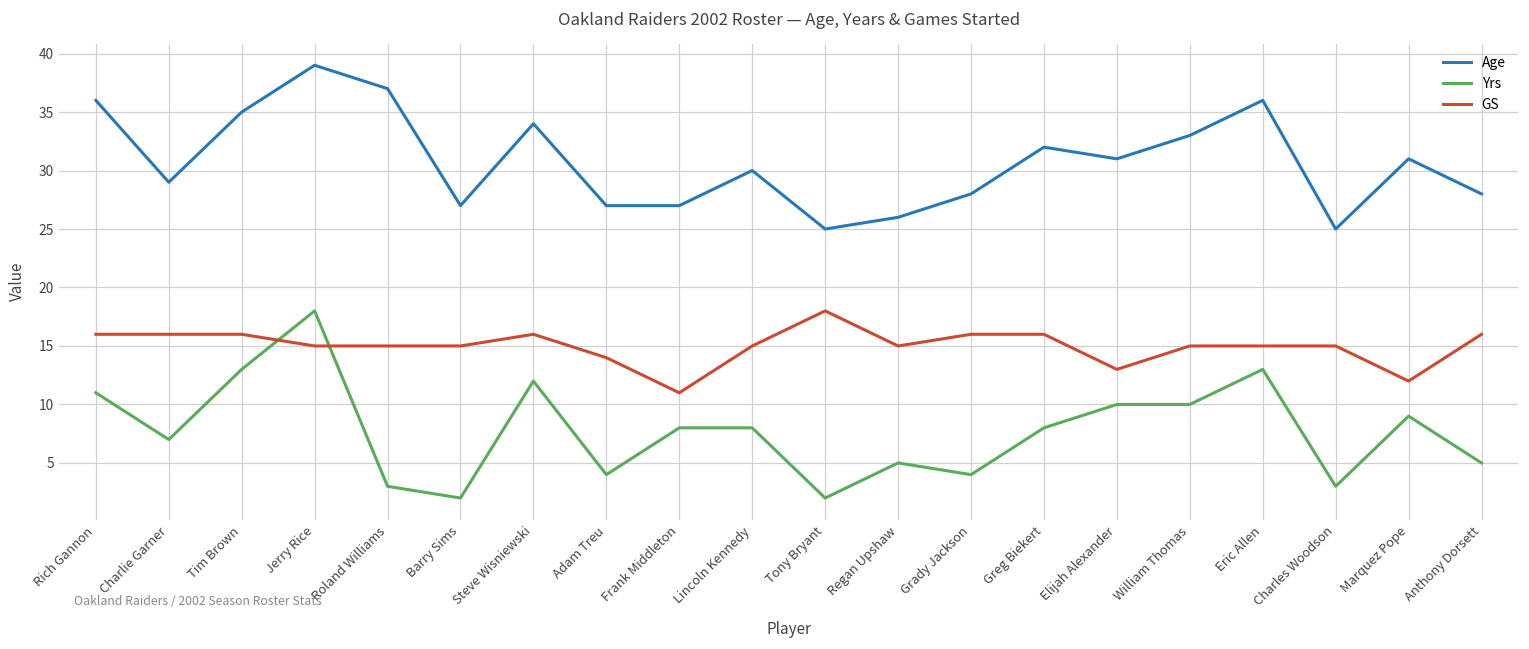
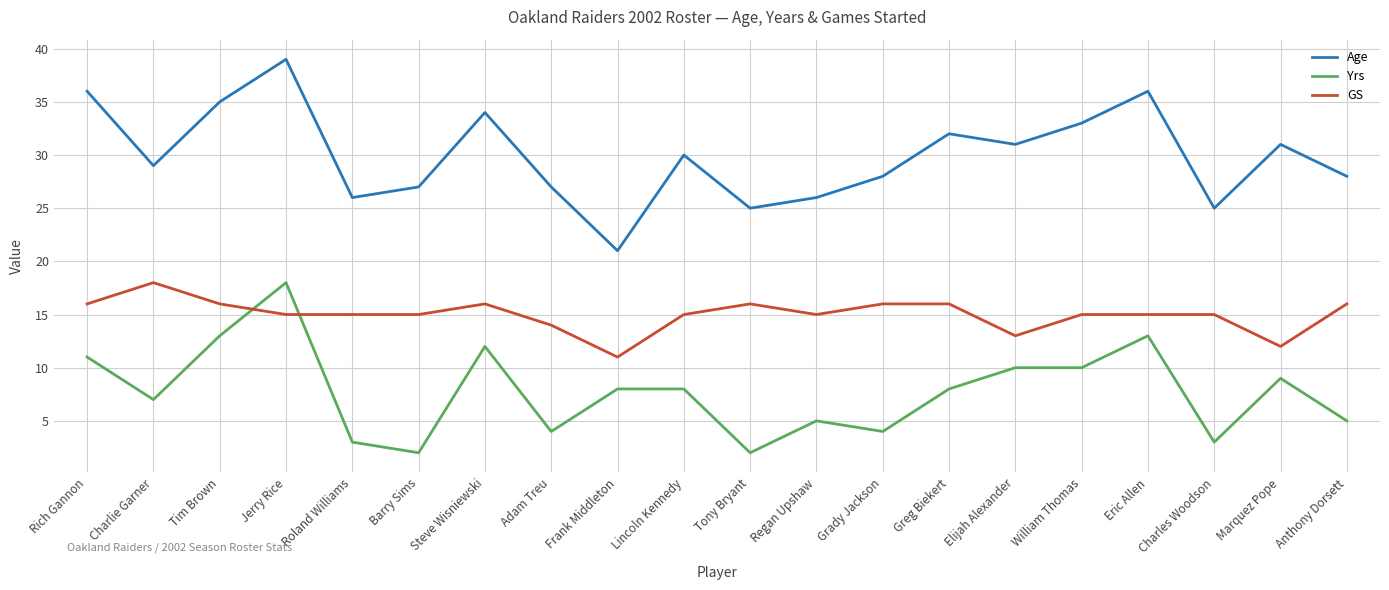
  {
    "Age": {
      "Rich Gannon": 36,
      "Charlie Garner": 29,
      "Tim Brown": 35,
      "Jerry Rice": 39,
-     "Roland Williams": 37,
+     "Roland Williams": 26,
      "Barry Sims": 27,
      "Steve Wisniewski": 34,
      "Adam Treu": 27,
-     "Frank Middleton": 27,
+     "Frank Middleton": 21,
      "Lincoln Kennedy": 30,
      "Tony Bryant": 25,
      "Regan Upshaw": 26,
      "Grady Jackson": 28,
      "Greg Biekert": 32,
      "Elijah Alexander": 31,
      "William Thomas": 33,
      "Eric Allen": 36,
      "Charles Woodson": 25,
      "Marquez Pope": 31,
      "Anthony Dorsett": 28
    },
    "Yrs": {
      "Rich Gannon": 11,
      "Charlie Garner": 7,
      "Tim Brown": 13,
      "Jerry Rice": 18,
      "Roland Williams": 3,
      "Barry Sims": 2,
      "Steve Wisniewski": 12,
      "Adam Treu": 4,
      "Frank Middleton": 8,
      "Lincoln Kennedy": 8,
      "Tony Bryant": 2,
      "Regan Upshaw": 5,
      "Grady Jackson": 4,
      "Greg Biekert": 8,
      "Elijah Alexander": 10,
      "William Thomas": 10,
      "Eric Allen": 13,
      "Charles Woodson": 3,
      "Marquez Pope": 9,
      "Anthony Dorsett": 5
    },
    "GS": {
      "Rich Gannon": 16,
-     "Charlie Garner": 16,
+     "Charlie Garner": 18,
      "Tim Brown": 16,
      "Jerry Rice": 15,
      "Roland Williams": 15,
      "Barry Sims": 15,
      "Steve Wisniewski": 16,
      "Adam Treu": 14,
      "Frank Middleton": 11,
      "Lincoln Kennedy": 15,
-     "Tony Bryant": 18,
+     "Tony Bryant": 16,
      "Regan Upshaw": 15,
      "Grady Jackson": 16,
      "Greg Biekert": 16,
      "Elijah Alexander": 13,
      "William Thomas": 15,
      "Eric Allen": 15,
      "Charles Woodson": 15,
      "Marquez Pope": 12,
      "Anthony Dorsett": 16
    }
  }
